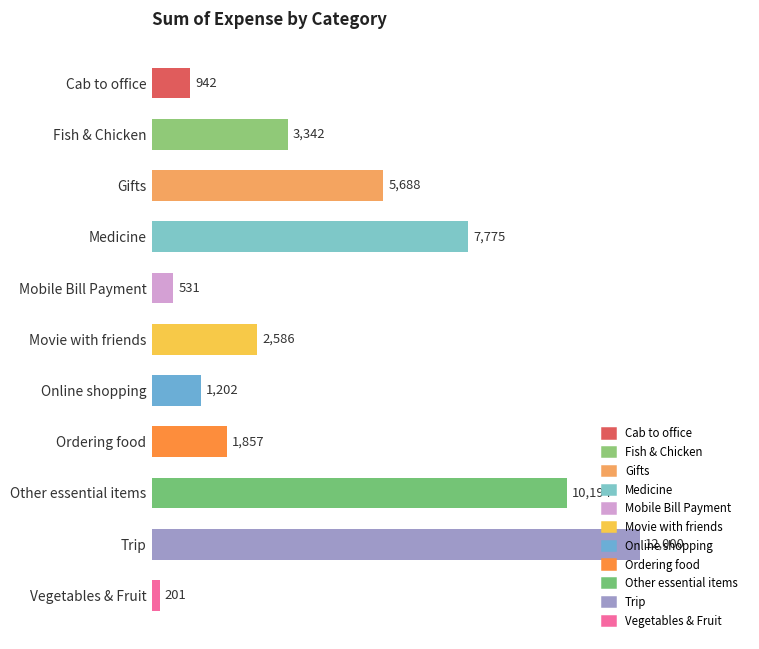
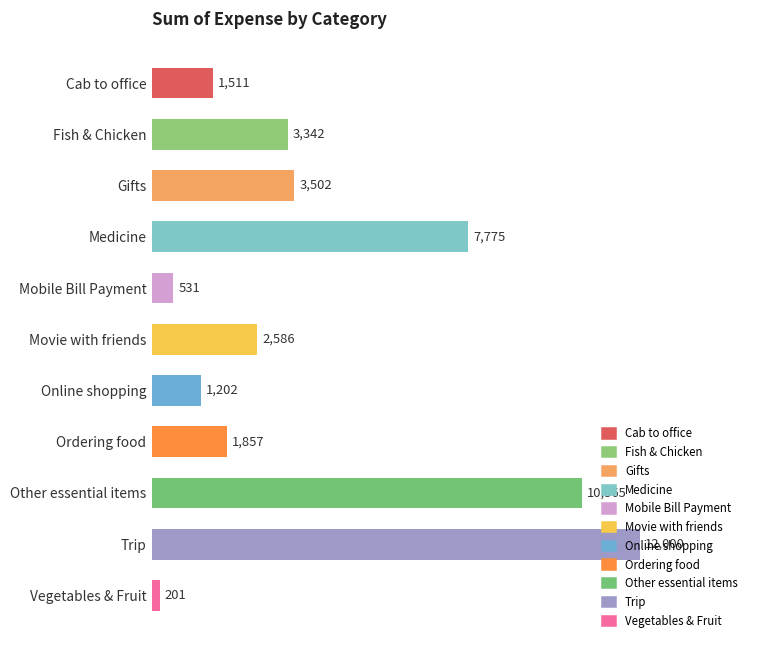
  {
-   "Cab to office": "942",
+   "Cab to office": "1,511",
    "Fish & Chicken": "3,342",
-   "Gifts": "5,688",
+   "Gifts": "3,502",
    "Medicine": "7,775",
    "Mobile Bill Payment": "531",
    "Movie with friends": "2,586",
    "Online shopping": "1,202",
    "Ordering food": "1,857",
-   "Other essential items": "10,194",
+   "Other essential items": "10,565",
    "Trip": "12,000",
    "Vegetables & Fruit": "201"
  }
